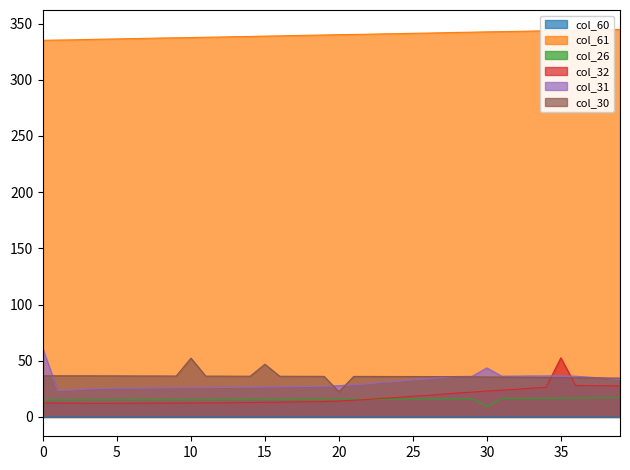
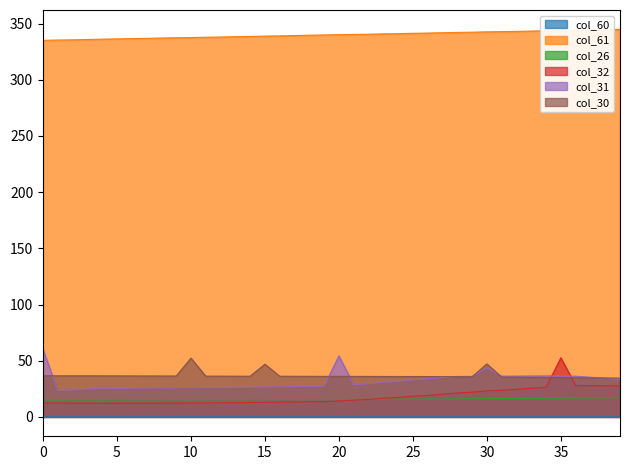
  {
    "col_60": {
      "0": 0,
      "5": 0,
      "10": 0,
      "15": 0,
      "20": 0,
      "25": 0,
      "30": 0,
      "35": 0
    },
    "col_61": {
      "0": 335,
      "5": 336,
      "10": 338,
      "15": 339,
      "20": 340,
      "25": 341,
      "30": 343
    },
    "col_26": {
      "0": 15,
      "5": 15,
      "10": 15,
      "15": 15,
      "25": 16,
-     "30": 9,
+     "30": 16,
      "35": 17
    },
    "col_32": {
      "0": 12,
      "5": 12,
      "10": 12,
      "15": 13,
      "25": 18,
      "30": 23,
      "35": 53
    },
    "col_31": {
      "0": 60,
      "5": 25,
      "10": 26,
      "15": 27,
-     "20": 28,
+     "20": 54,
      "25": 33,
      "30": 44
    },
    "col_30": {
      "0": 37,
      "5": 37,
      "10": 52,
      "15": 47,
-     "20": 22,
+     "20": 36,
      "25": 36,
-     "30": 36
+     "30": 47
    }
  }
